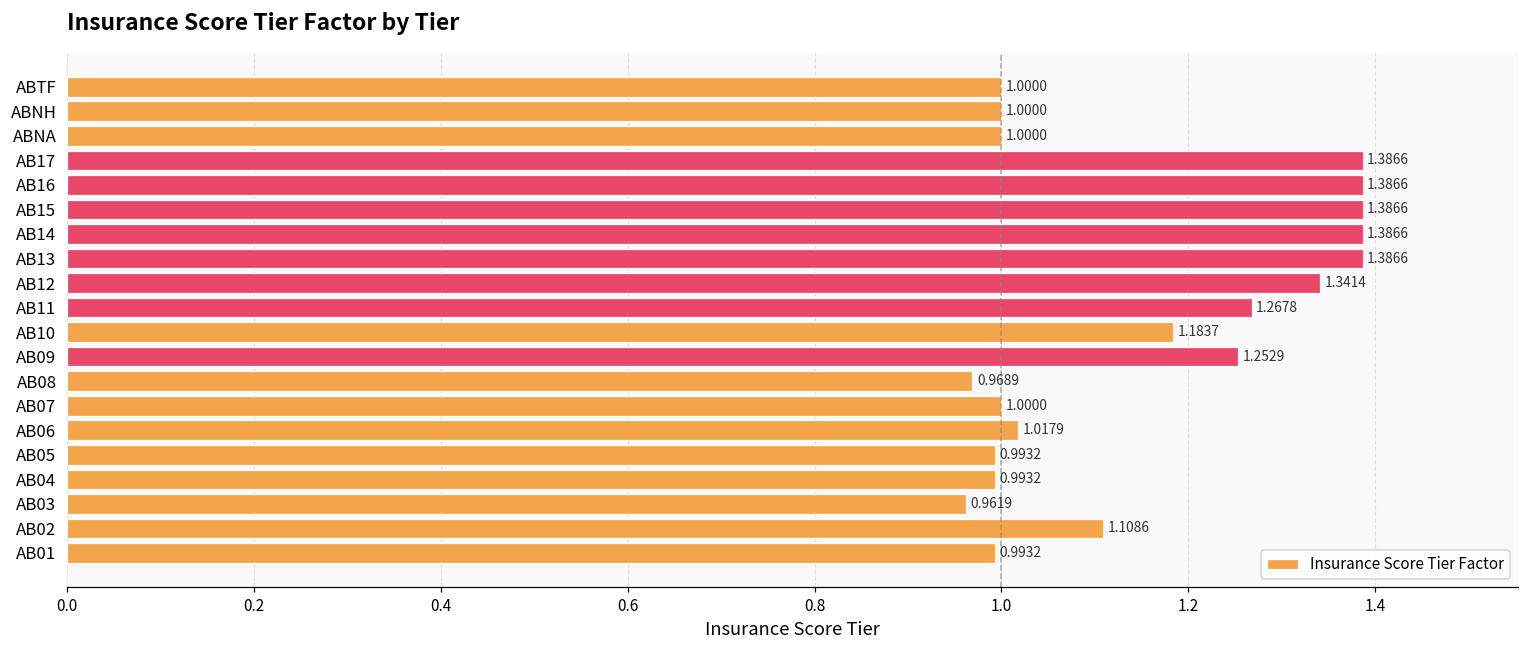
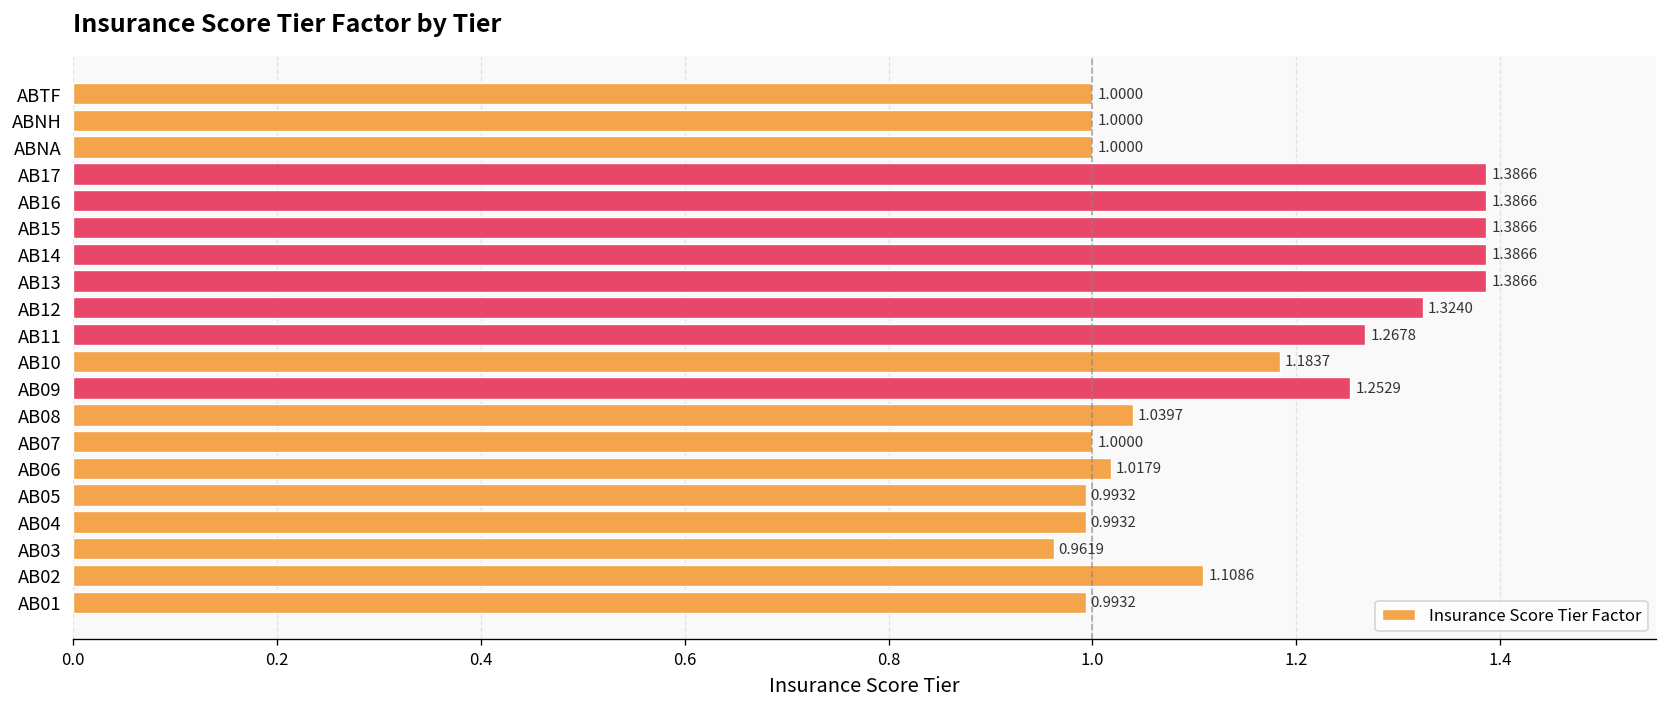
  {
    "ABTF": 1.0000,
    "ABNH": 1.0000,
    "ABNA": 1.0000,
    "AB17": 1.3866,
    "AB16": 1.3866,
    "AB15": 1.3866,
    "AB14": 1.3866,
    "AB13": 1.3866,
-   "AB12": 1.3414,
+   "AB12": 1.3240,
    "AB11": 1.2678,
    "AB10": 1.1837,
    "AB09": 1.2529,
-   "AB08": 0.9689,
+   "AB08": 1.0397,
    "AB07": 1.0000,
    "AB06": 1.0179,
    "AB05": 0.9932,
    "AB04": 0.9932,
    "AB03": 0.9619,
    "AB02": 1.1086,
    "AB01": 0.9932
  }
